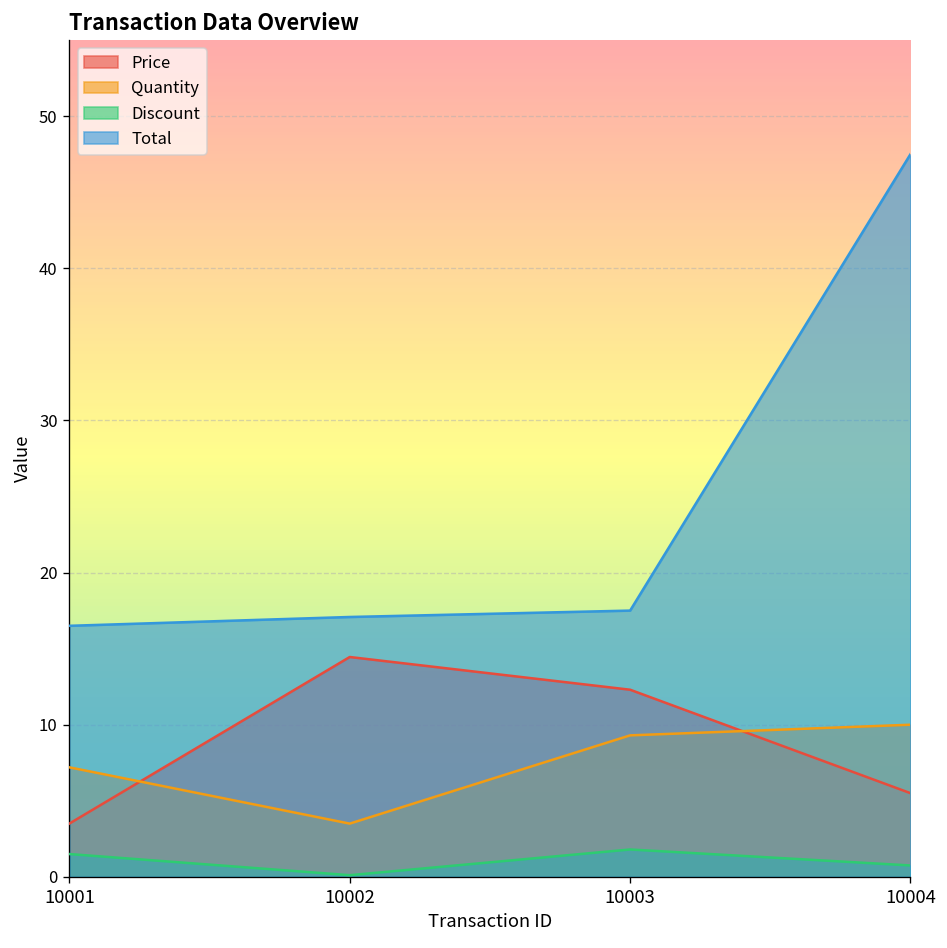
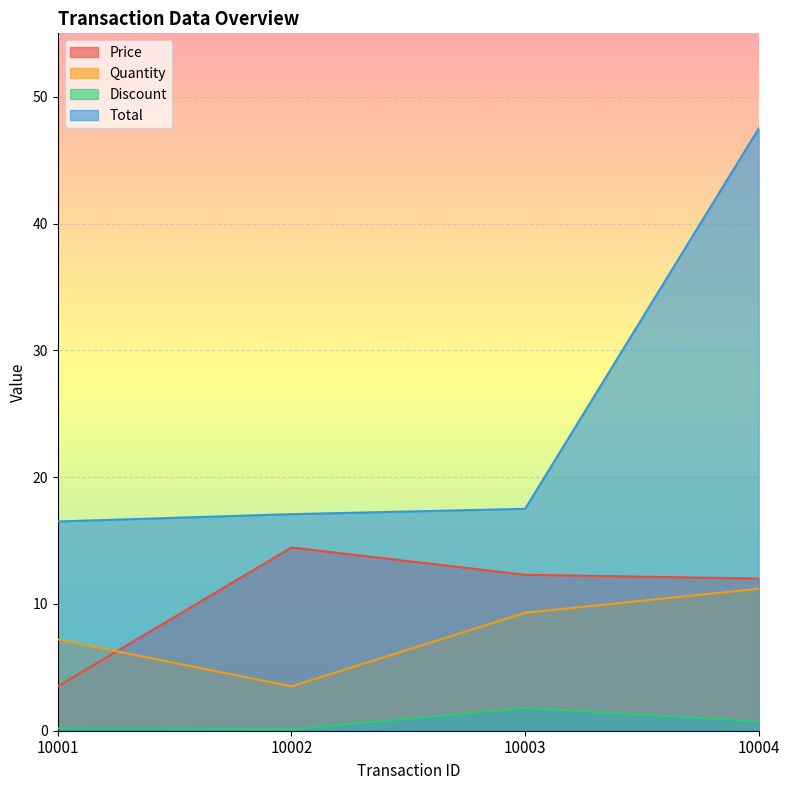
  {
    "Price": {
      "10001": 3.5,
      "10002": 14.5,
      "10003": 12.3,
-     "10004": 5.5
+     "10004": 12.0
    },
    "Quantity": {
      "10001": 7.2,
      "10002": 3.5,
      "10003": 9.3,
-     "10004": 10.0
+     "10004": 11.2
    },
    "Discount": {
-     "10001": 1.5,
+     "10001": 0.2,
      "10002": 0.1,
      "10003": 1.8,
      "10004": 0.8
    },
    "Total": {
      "10001": 16.5,
      "10002": 17.1,
      "10003": 17.5,
      "10004": 47.5
    }
  }
